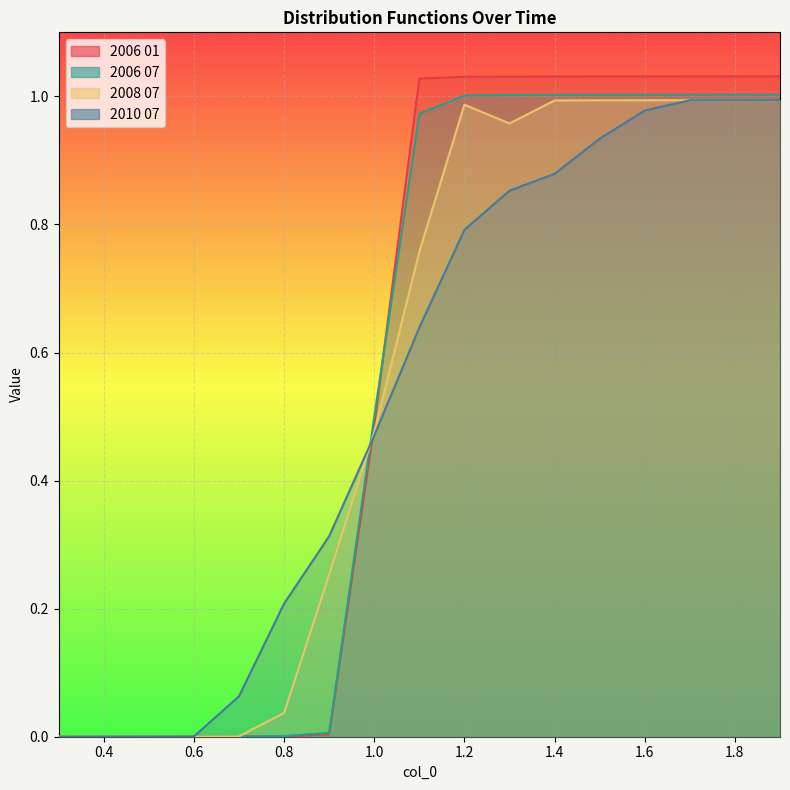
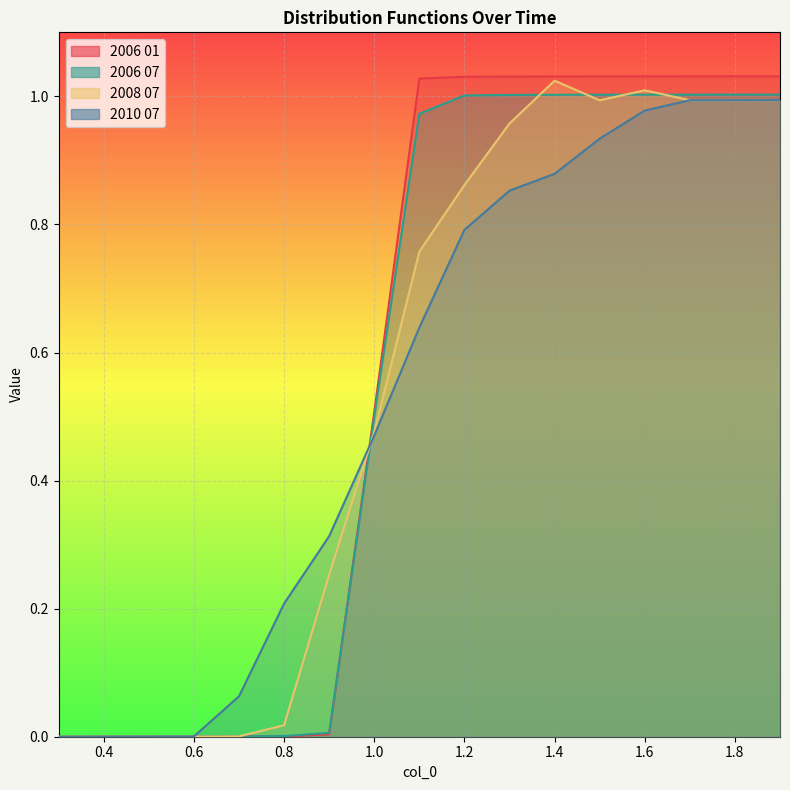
  {
    "2006 01": {
-     "1.0": 0.49,
+     "1.0": 0.51,
      "1.2": 1.03,
      "1.4": 1.03,
      "1.6": 1.03,
      "1.8": 1.03
    },
    "2008 07": {
-     "0.8": 0.04,
+     "0.8": 0.02,
      "1.0": 0.48,
-     "1.2": 0.99,
-     "1.4": 0.99,
-     "1.6": 0.99
+     "1.2": 0.86,
+     "1.4": 1.02,
+     "1.6": 1.01
    }
  }
